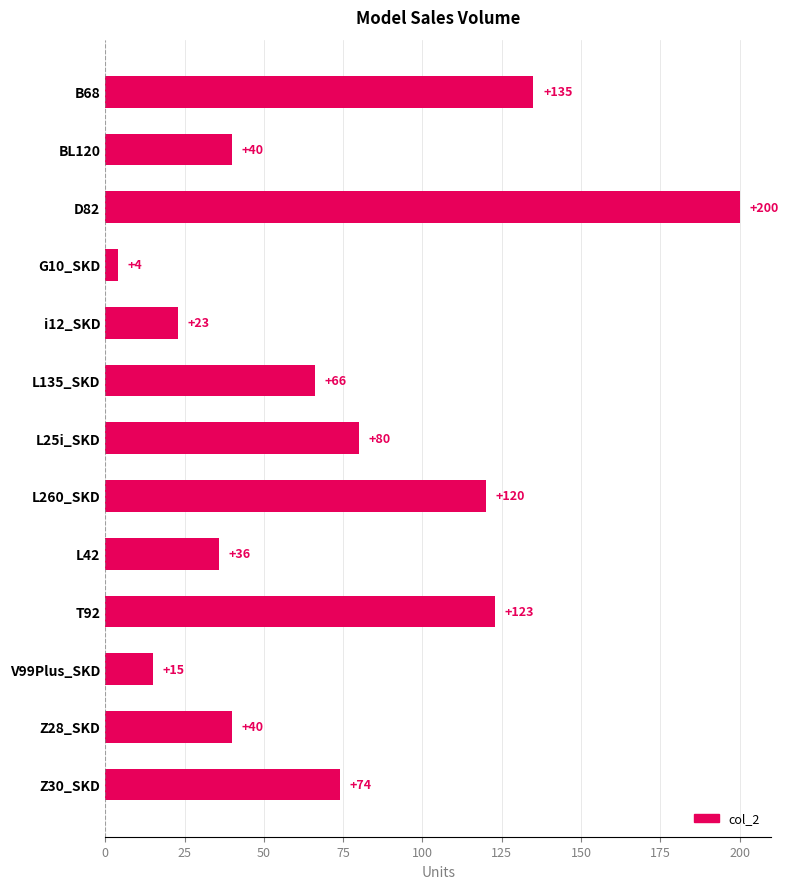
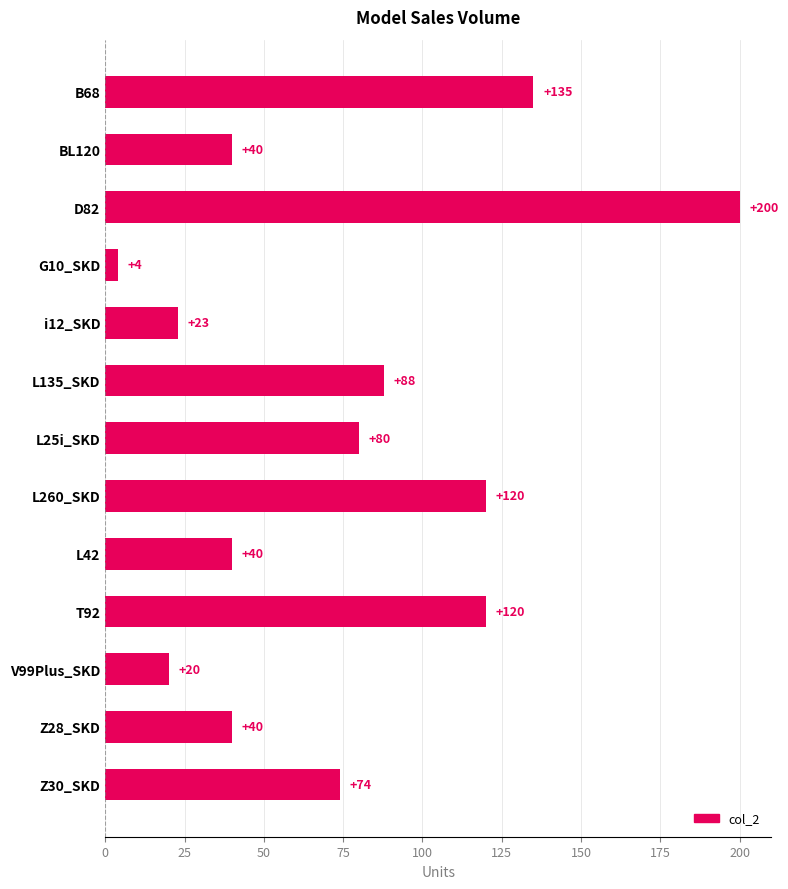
  {
    "B68": "+135",
    "BL120": "+40",
    "D82": "+200",
    "G10_SKD": "+4",
    "i12_SKD": "+23",
-   "L135_SKD": "+66",
+   "L135_SKD": "+88",
    "L25i_SKD": "+80",
    "L260_SKD": "+120",
-   "L42": "+36",
-   "T92": "+123",
-   "V99Plus_SKD": "+15",
+   "L42": "+40",
+   "T92": "+120",
+   "V99Plus_SKD": "+20",
    "Z28_SKD": "+40",
    "Z30_SKD": "+74"
  }
